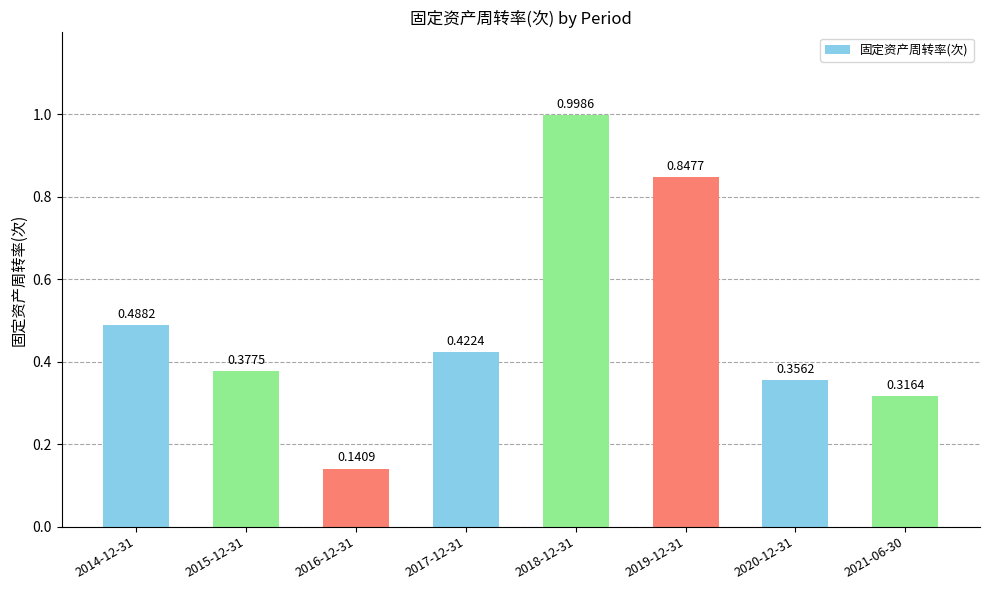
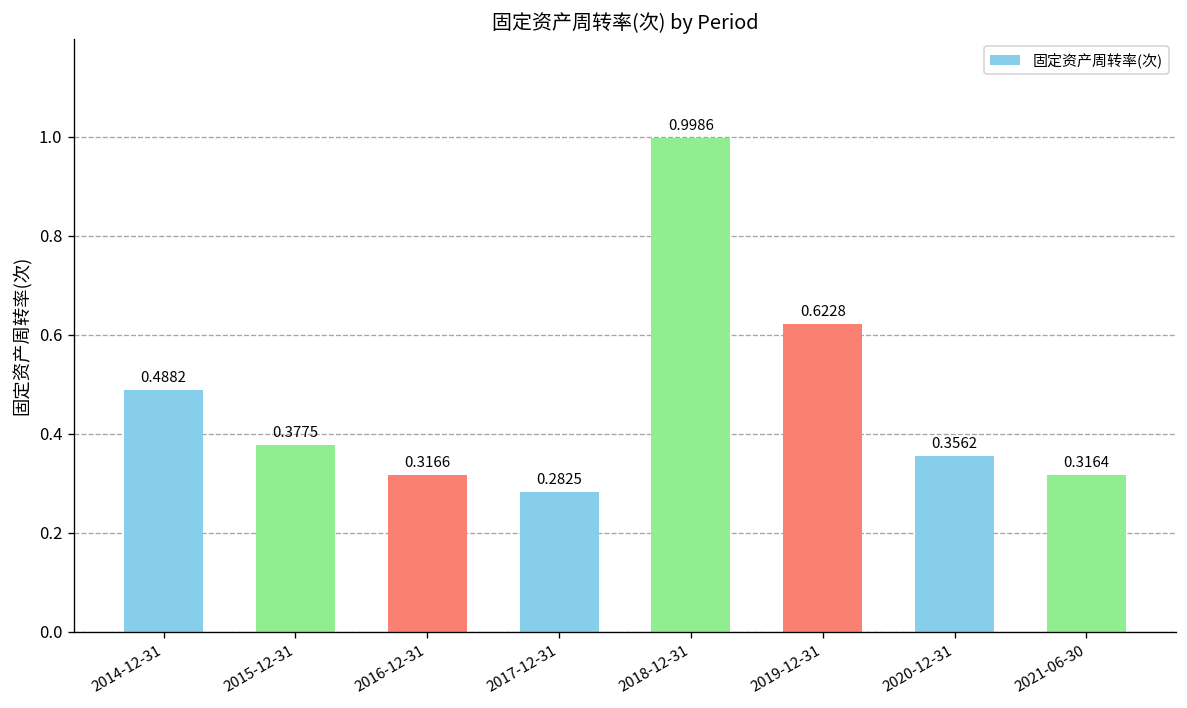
  {
    "2014-12-31": 0.4882,
    "2015-12-31": 0.3775,
-   "2016-12-31": 0.1409,
-   "2017-12-31": 0.4224,
+   "2016-12-31": 0.3166,
+   "2017-12-31": 0.2825,
    "2018-12-31": 0.9986,
-   "2019-12-31": 0.8477,
+   "2019-12-31": 0.6228,
    "2020-12-31": 0.3562,
    "2021-06-30": 0.3164
  }
